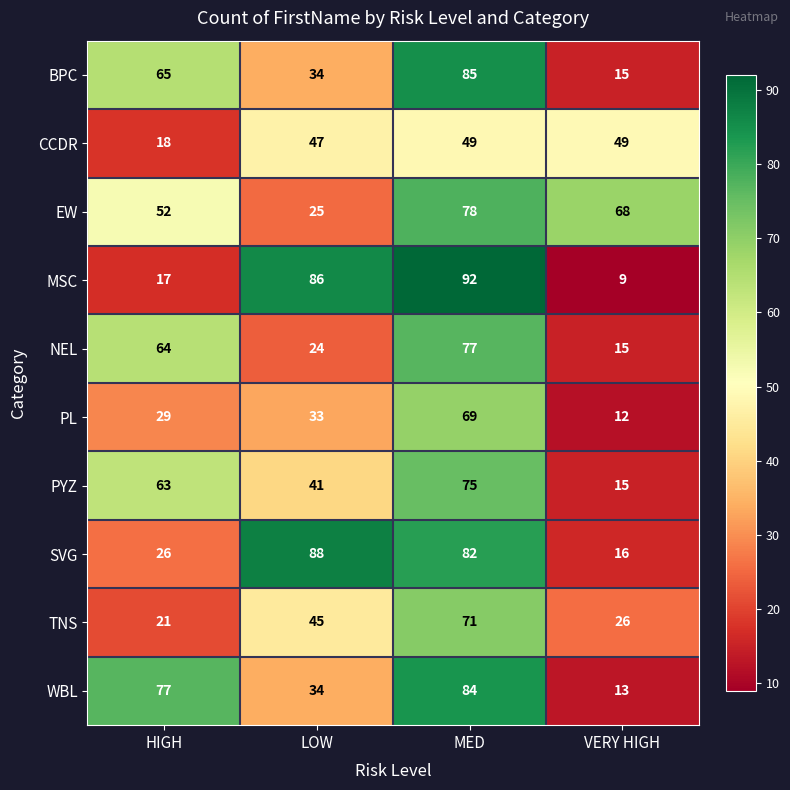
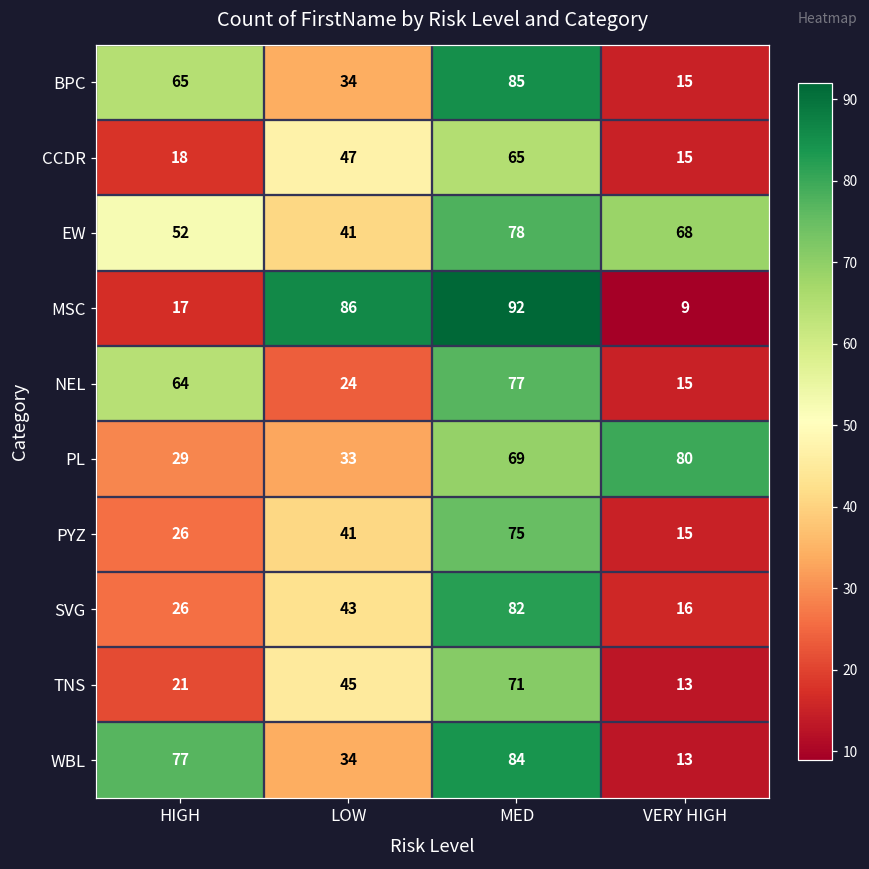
  {
    "BPC": {
      "HIGH": 65,
      "LOW": 34,
      "MED": 85,
      "VERY HIGH": 15
    },
    "CCDR": {
      "HIGH": 18,
      "LOW": 47,
-     "MED": 49,
-     "VERY HIGH": 49
+     "MED": 65,
+     "VERY HIGH": 15
    },
    "EW": {
      "HIGH": 52,
-     "LOW": 25,
+     "LOW": 41,
      "MED": 78,
      "VERY HIGH": 68
    },
    "MSC": {
      "HIGH": 17,
      "LOW": 86,
      "MED": 92,
      "VERY HIGH": 9
    },
    "NEL": {
      "HIGH": 64,
      "LOW": 24,
      "MED": 77,
      "VERY HIGH": 15
    },
    "PL": {
      "HIGH": 29,
      "LOW": 33,
      "MED": 69,
-     "VERY HIGH": 12
+     "VERY HIGH": 80
    },
    "PYZ": {
-     "HIGH": 63,
+     "HIGH": 26,
      "LOW": 41,
      "MED": 75,
      "VERY HIGH": 15
    },
    "SVG": {
      "HIGH": 26,
-     "LOW": 88,
+     "LOW": 43,
      "MED": 82,
      "VERY HIGH": 16
    },
    "TNS": {
      "HIGH": 21,
      "LOW": 45,
      "MED": 71,
-     "VERY HIGH": 26
+     "VERY HIGH": 13
    },
    "WBL": {
      "HIGH": 77,
      "LOW": 34,
      "MED": 84,
      "VERY HIGH": 13
    }
  }
